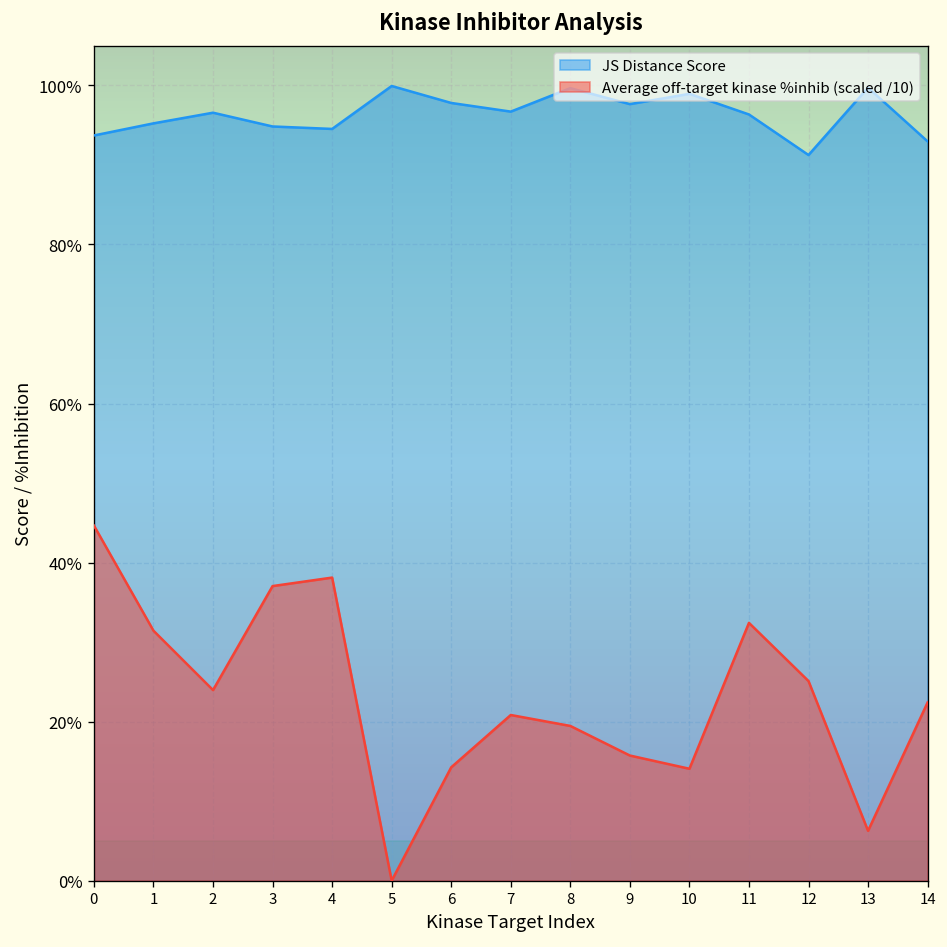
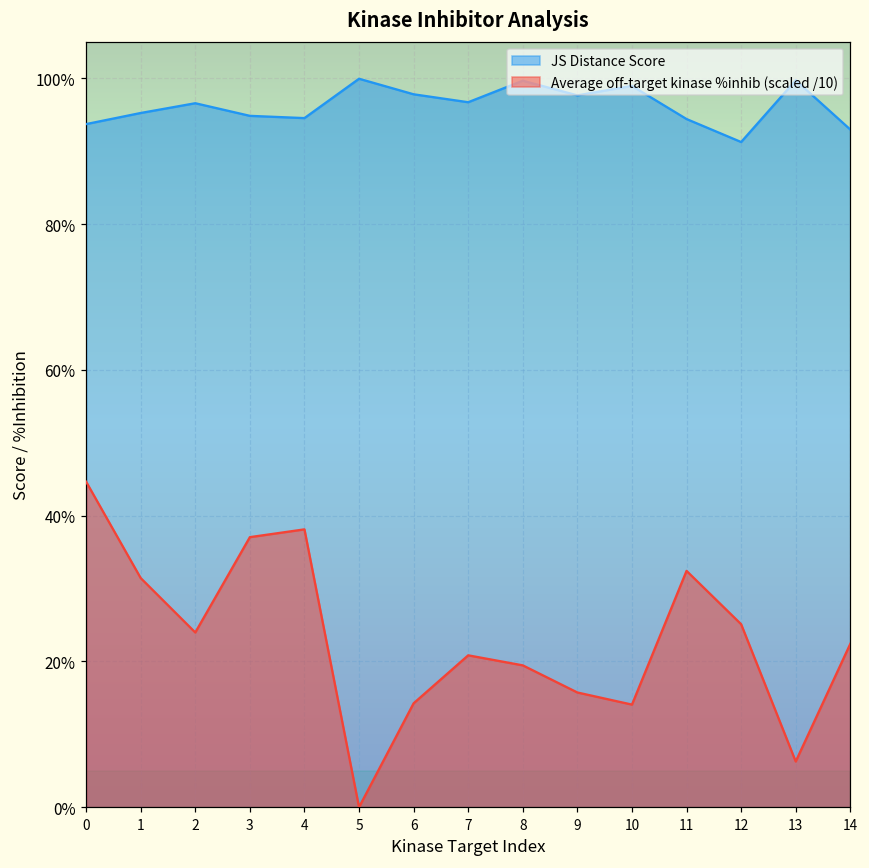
  {
    "JS Distance Score": {
      "0": "94%",
      "1": "95%",
      "2": "97%",
      "3": "95%",
      "4": "95%",
      "5": "100%",
      "6": "98%",
      "7": "97%",
-     "11": "96%",
+     "11": "94%",
      "12": "91%",
      "14": "93%"
    },
    "Average off-target kinase %inhib (scaled /10)": {
      "0": "45%",
      "1": "31%",
      "2": "24%",
      "3": "37%",
      "4": "38%",
      "5": "0%",
      "6": "14%",
      "7": "21%",
      "8": "19%",
      "9": "16%",
      "10": "14%",
      "11": "32%",
      "12": "25%",
      "13": "6%",
      "14": "22%"
    }
  }
